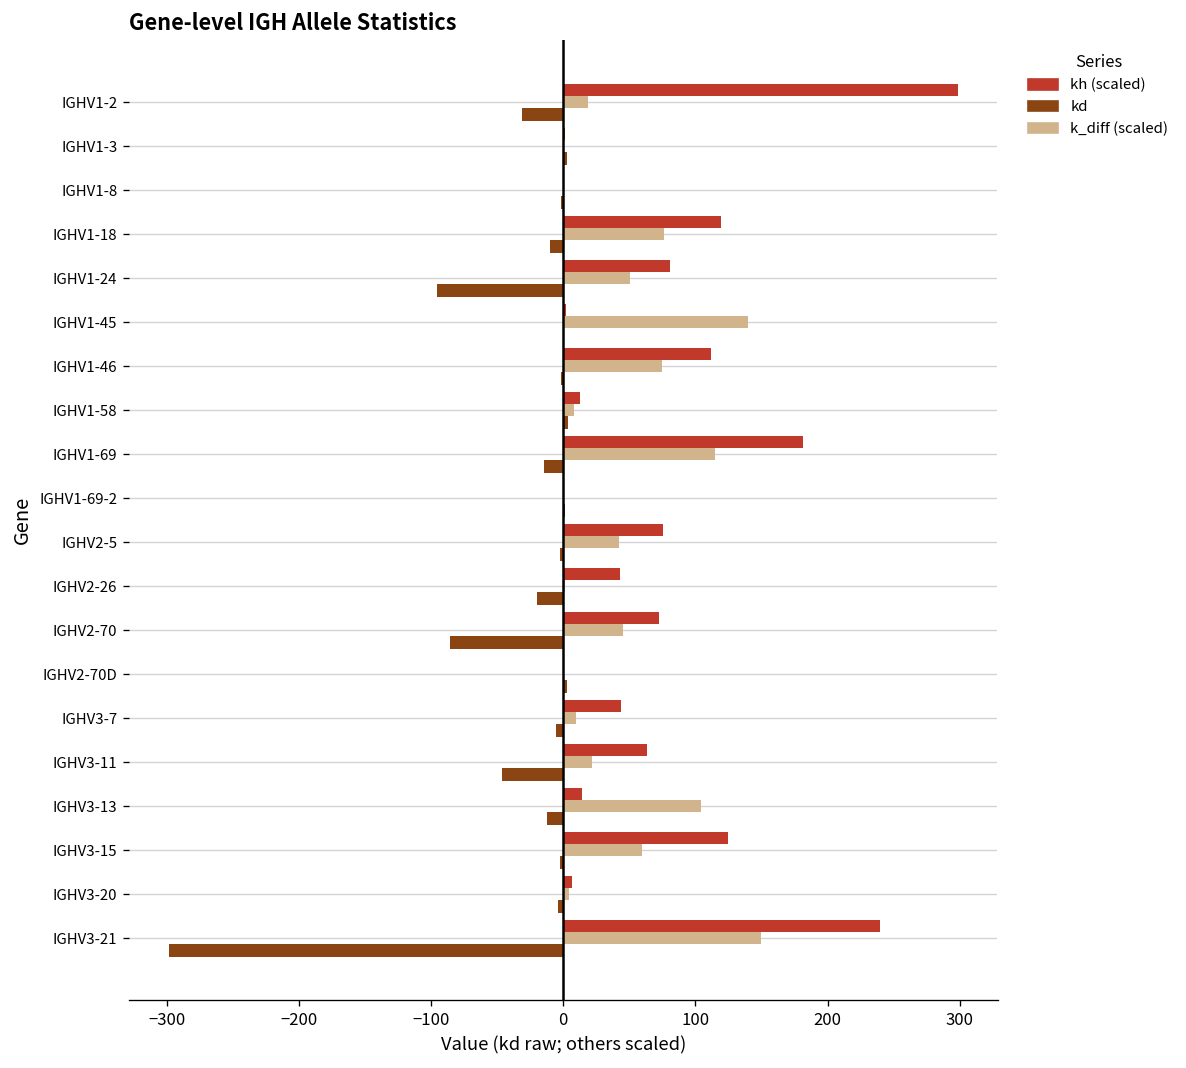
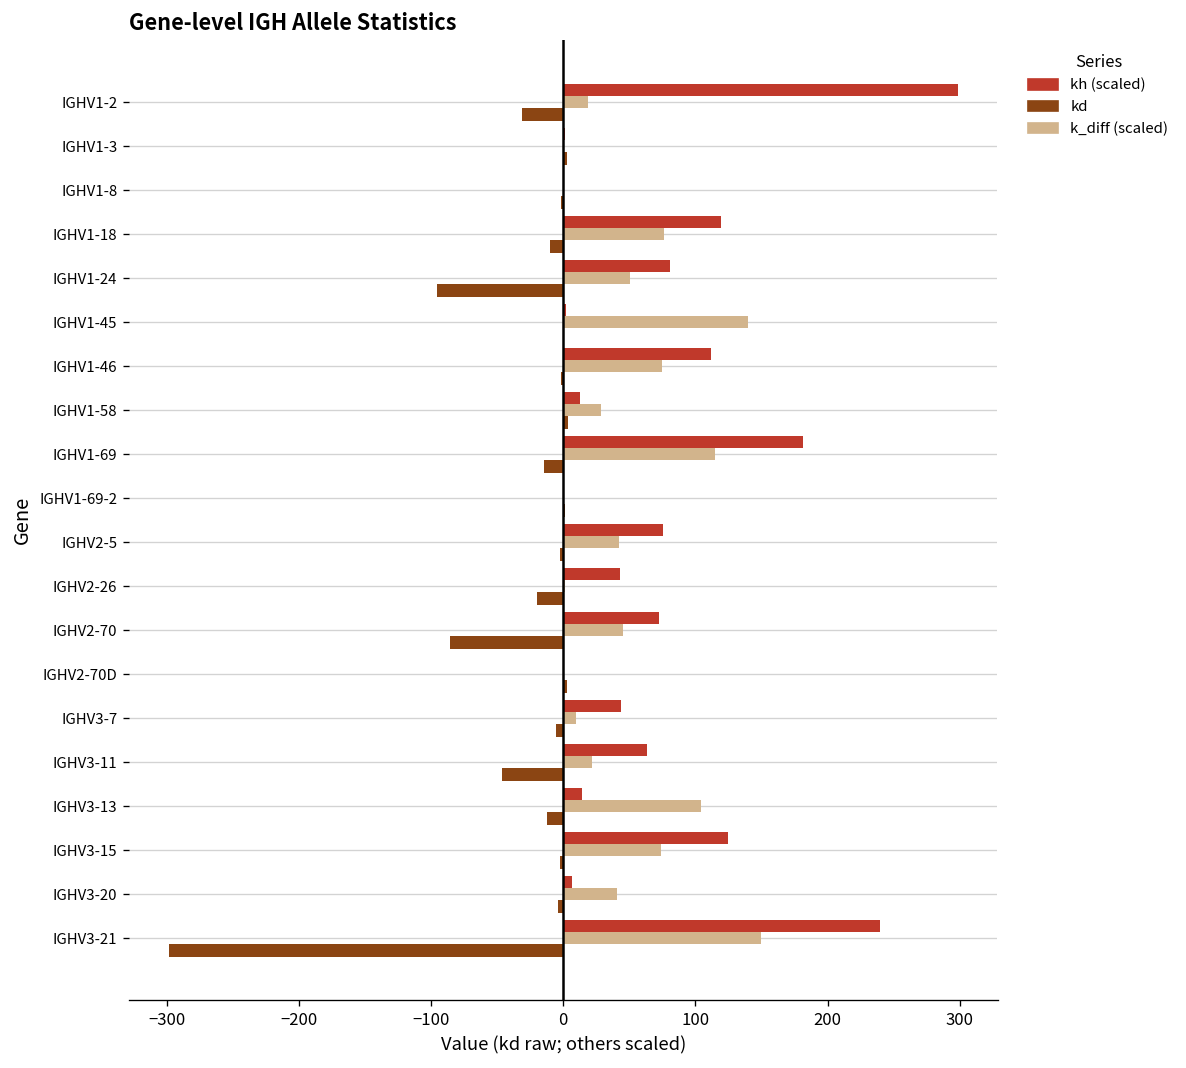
  {
    "k_diff (scaled)": {
      "IGHV1-2": 19,
      "IGHV1-18": 76,
      "IGHV1-24": 50,
      "IGHV1-45": 140,
      "IGHV1-46": 75,
-     "IGHV1-58": 8,
+     "IGHV1-58": 29,
      "IGHV1-69": 114,
      "IGHV2-5": 42,
      "IGHV2-70": 45,
      "IGHV3-7": 10,
      "IGHV3-11": 22,
      "IGHV3-13": 104,
-     "IGHV3-15": 60,
-     "IGHV3-20": 4,
+     "IGHV3-15": 74,
+     "IGHV3-20": 41,
      "IGHV3-21": 149
    }
  }
